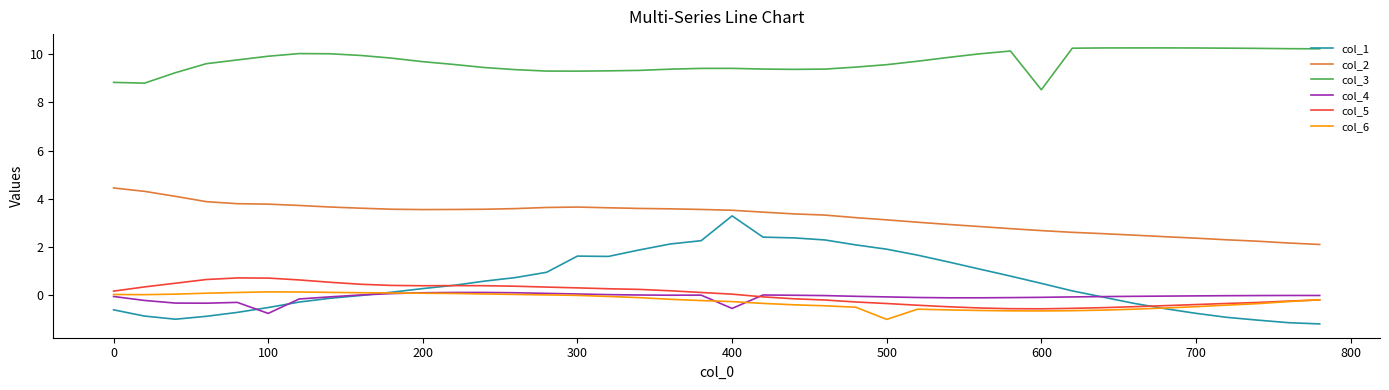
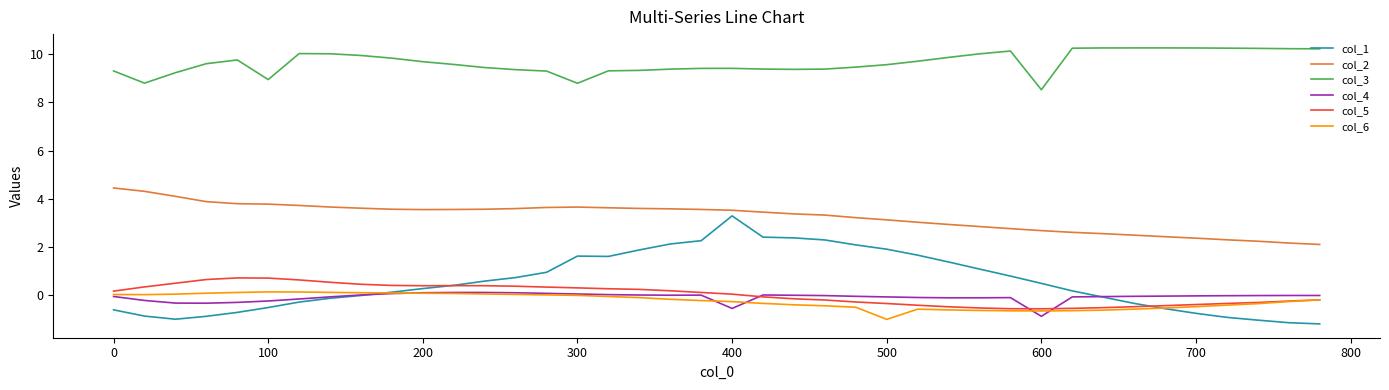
  {
    "col_1": {
      "0": -0.6,
      "100": -0.5,
      "200": 0.3,
      "300": 1.6,
      "400": 3.3,
      "500": 1.9,
      "600": 0.5,
      "700": -0.8
    },
    "col_3": {
-     "0": 8.8,
-     "100": 9.9,
+     "0": 9.3,
+     "100": 8.9,
      "200": 9.7,
-     "300": 9.3,
+     "300": 8.8,
      "400": 9.4,
      "500": 9.6,
      "600": 8.5,
      "700": 10.3
    },
    "col_4": {
-     "100": -0.8,
+     "100": -0.3,
      "400": -0.6,
      "500": -0.1,
-     "600": -0.1,
+     "600": -0.9,
      "700": 0.0
    },
    "col_6": {
      "100": 0.1,
      "400": -0.3,
      "500": -1.0
    }
  }
